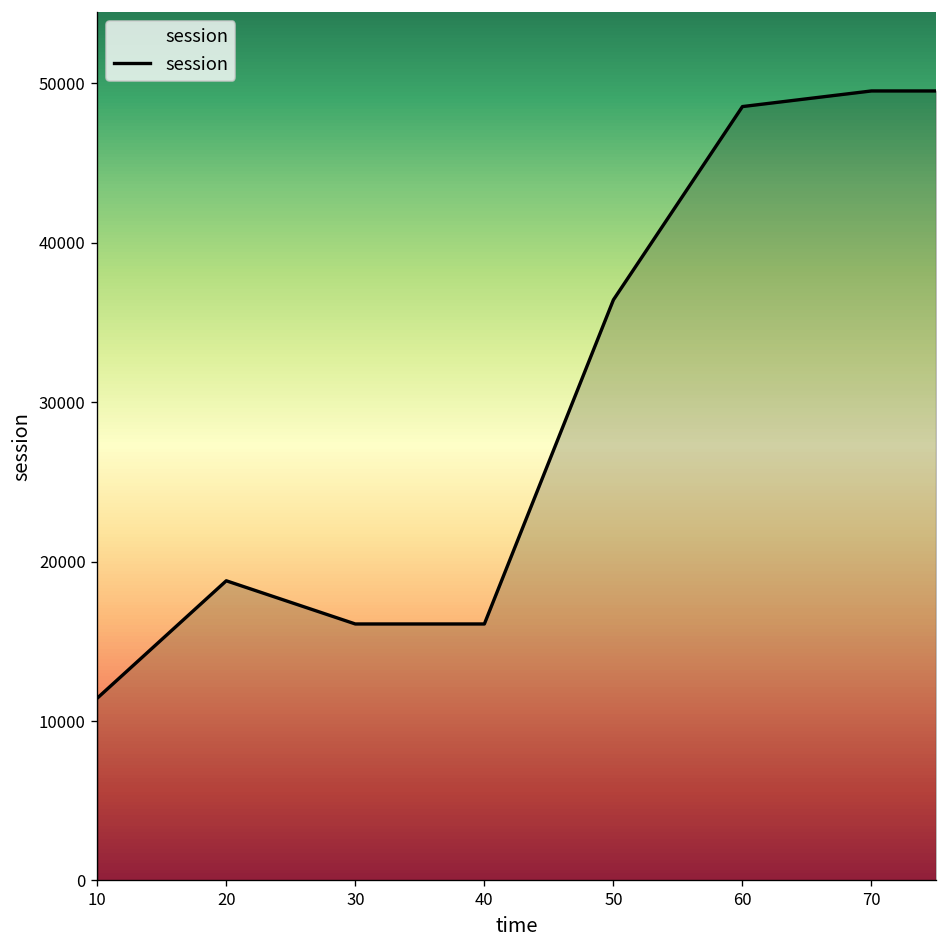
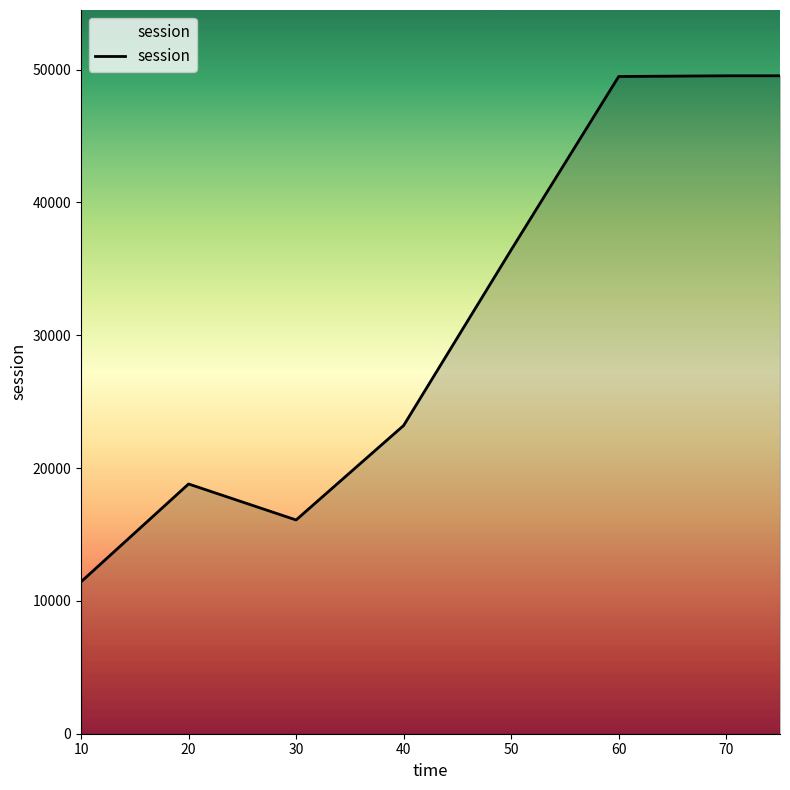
  {
    "10": 11400,
    "20": 18800,
    "30": 16100,
-   "40": 16100,
+   "40": 23200,
    "50": 36400,
-   "60": 48600,
+   "60": 49500,
    "70": 49500
  }
